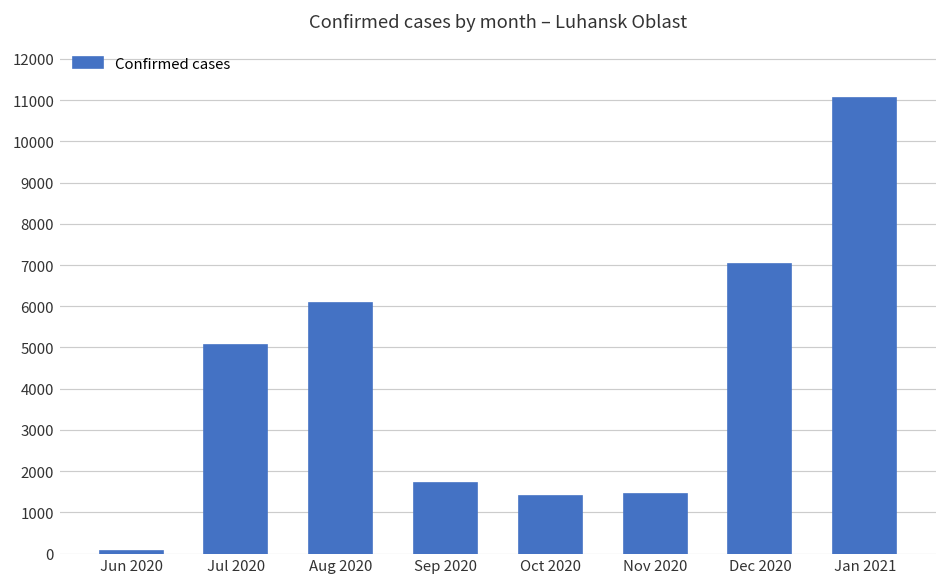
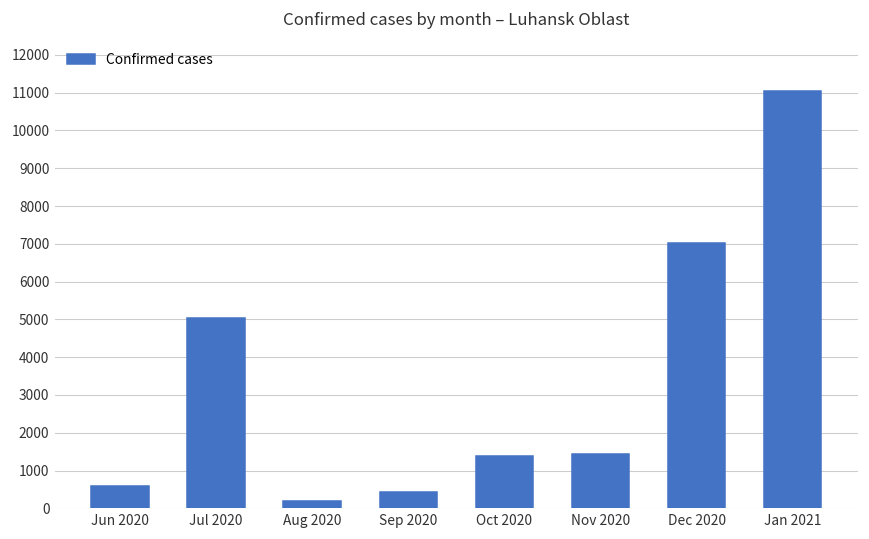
  {
-   "Jun 2020": 100,
+   "Jun 2020": 600,
    "Jul 2020": 5000,
-   "Aug 2020": 6100,
-   "Sep 2020": 1700,
+   "Aug 2020": 200,
+   "Sep 2020": 400,
    "Oct 2020": 1400,
    "Nov 2020": 1400,
    "Dec 2020": 7000,
    "Jan 2021": 11100
  }
